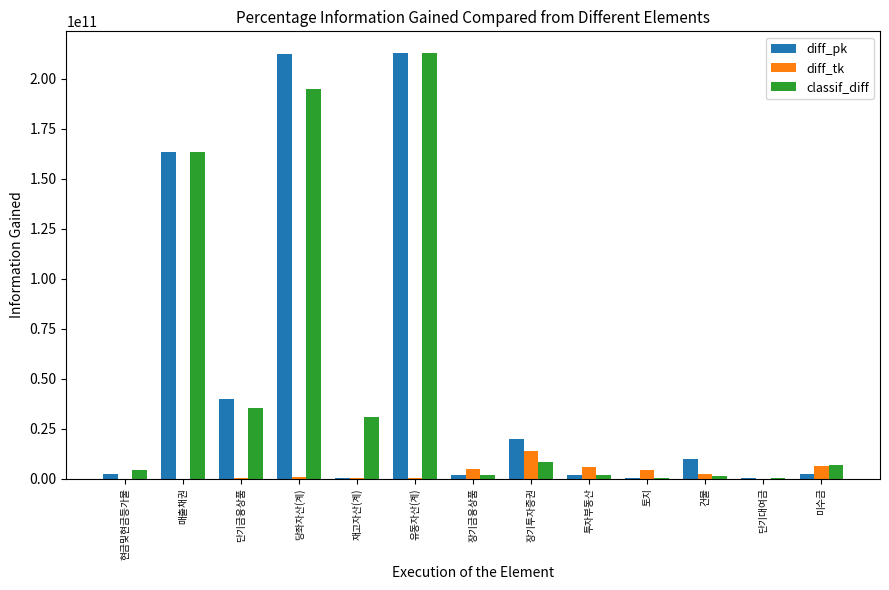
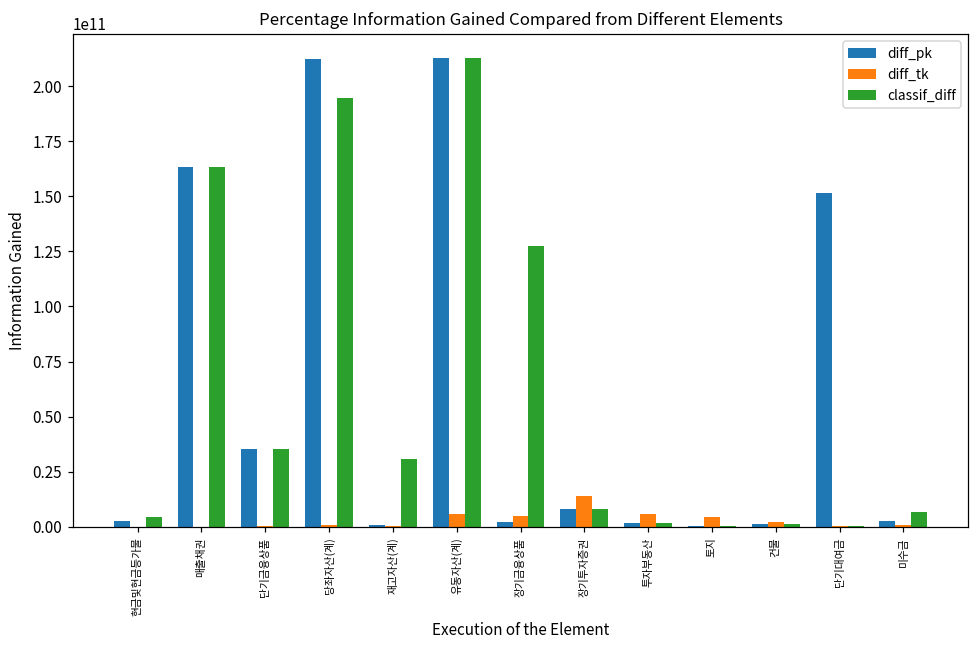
  {
    "diff_pk": {
      "현금및현금등가물": 2000000000,
      "매출채권": 163000000000,
-     "단기금융상품": 40000000000,
+     "단기금융상품": 35000000000,
      "당좌자산(계)": 212000000000,
      "유동자산(계)": 213000000000,
      "장기금융상품": 2000000000,
-     "장기투자증권": 20000000000,
+     "장기투자증권": 8000000000,
      "투자부동산": 2000000000,
-     "건물": 10000000000,
-     "단기대여금": 0,
+     "건물": 1000000000,
+     "단기대여금": 152000000000,
      "미수금": 2000000000
    },
    "diff_tk": {
-     "유동자산(계)": 0,
+     "유동자산(계)": 6000000000,
      "장기금융상품": 5000000000,
      "장기투자증권": 14000000000,
      "투자부동산": 6000000000,
      "토지": 4000000000,
      "건물": 2000000000,
-     "미수금": 6000000000
+     "미수금": 1000000000
    },
    "classif_diff": {
      "현금및현금등가물": 4000000000,
      "매출채권": 163000000000,
      "단기금융상품": 35000000000,
      "당좌자산(계)": 195000000000,
      "재고자산(계)": 31000000000,
      "유동자산(계)": 213000000000,
-     "장기금융상품": 2000000000,
+     "장기금융상품": 127000000000,
      "장기투자증권": 8000000000,
      "투자부동산": 2000000000,
      "미수금": 7000000000
    }
  }
